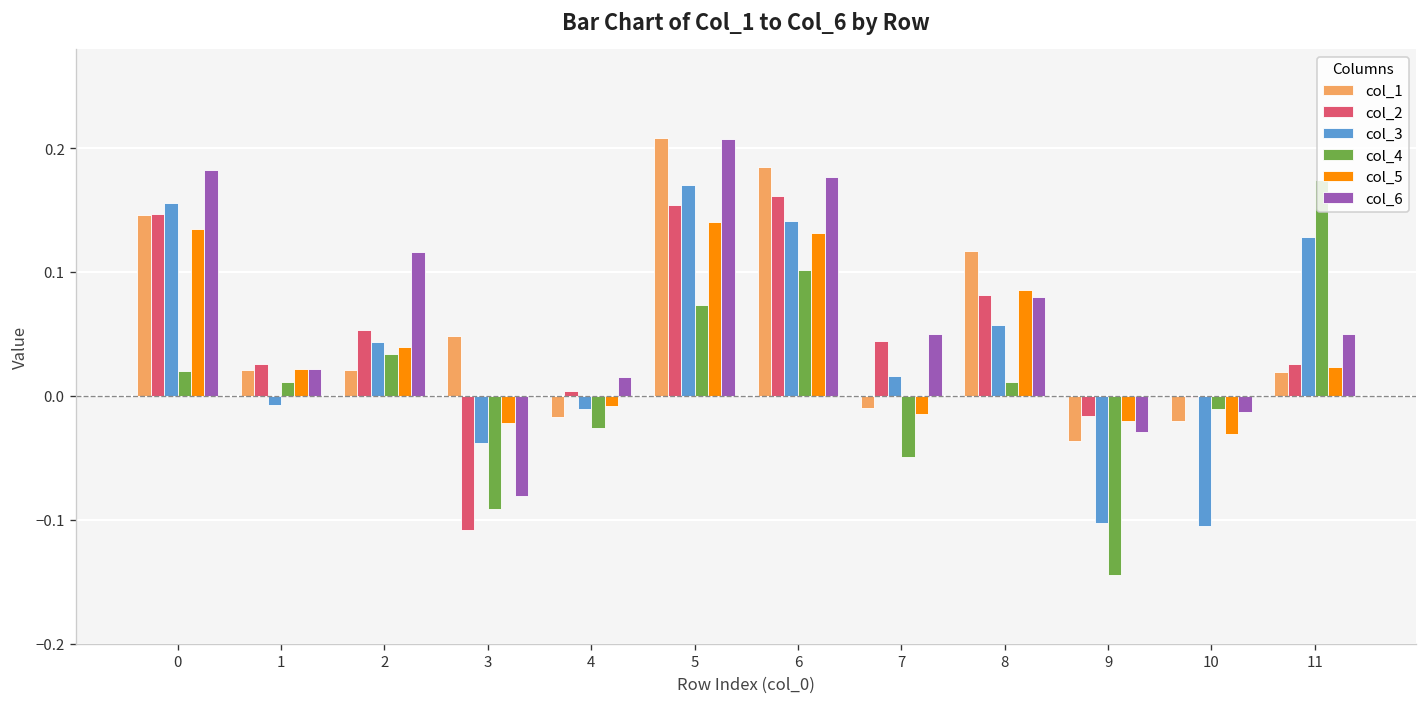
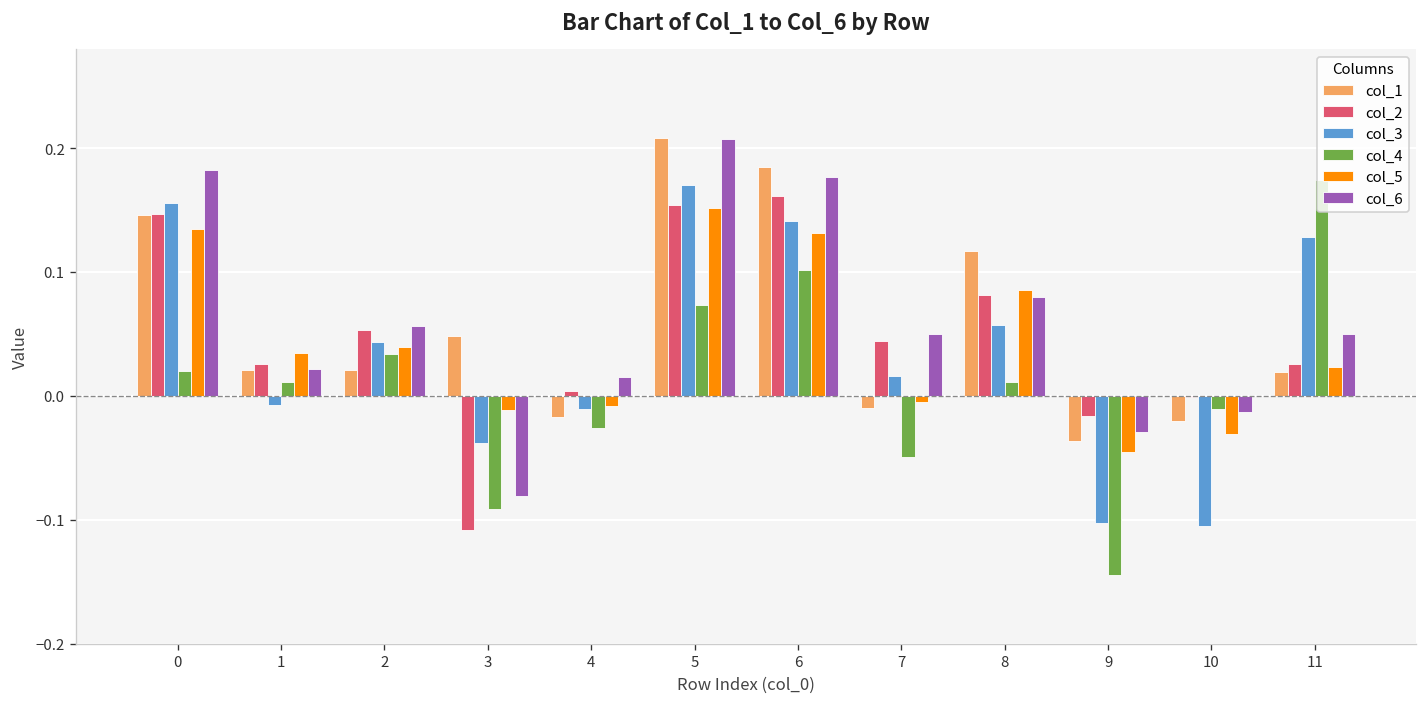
  {
    "col_1": {
      "0": 0.146,
      "1": 0.021,
      "2": 0.021,
      "3": 0.049,
      "4": -0.017,
      "5": 0.208,
      "6": 0.185,
      "7": -0.010,
      "8": 0.117,
      "9": -0.037,
      "10": -0.021,
      "11": 0.020
    },
    "col_2": {
      "0": 0.147,
      "1": 0.026,
      "2": 0.053,
      "3": -0.108,
      "4": 0.004,
      "5": 0.154,
      "6": 0.162,
      "7": 0.044,
      "8": 0.081,
      "9": -0.016,
      "11": 0.025
    },
    "col_3": {
      "0": 0.156,
      "1": -0.007,
      "2": 0.043,
      "3": -0.038,
      "4": -0.010,
      "5": 0.170,
      "6": 0.141,
      "7": 0.016,
      "8": 0.057,
      "9": -0.102,
      "10": -0.105,
      "11": 0.128
    },
    "col_4": {
      "0": 0.020,
      "1": 0.011,
      "2": 0.033,
      "3": -0.091,
      "4": -0.026,
      "5": 0.073,
      "6": 0.101,
      "7": -0.049,
      "8": 0.011,
      "9": -0.144,
      "10": -0.011
    },
    "col_5": {
      "0": 0.135,
-     "1": 0.021,
+     "1": 0.034,
      "2": 0.039,
-     "3": -0.022,
+     "3": -0.011,
      "4": -0.008,
-     "5": 0.140,
+     "5": 0.152,
      "6": 0.132,
-     "7": -0.015,
+     "7": -0.005,
      "8": 0.085,
-     "9": -0.020,
+     "9": -0.045,
      "10": -0.031,
      "11": 0.023
    },
    "col_6": {
      "0": 0.182,
      "1": 0.022,
-     "2": 0.116,
+     "2": 0.056,
      "3": -0.081,
      "4": 0.015,
      "5": 0.207,
      "6": 0.176,
      "7": 0.050,
      "8": 0.080,
      "9": -0.030,
      "10": -0.013,
      "11": 0.050
    }
  }
